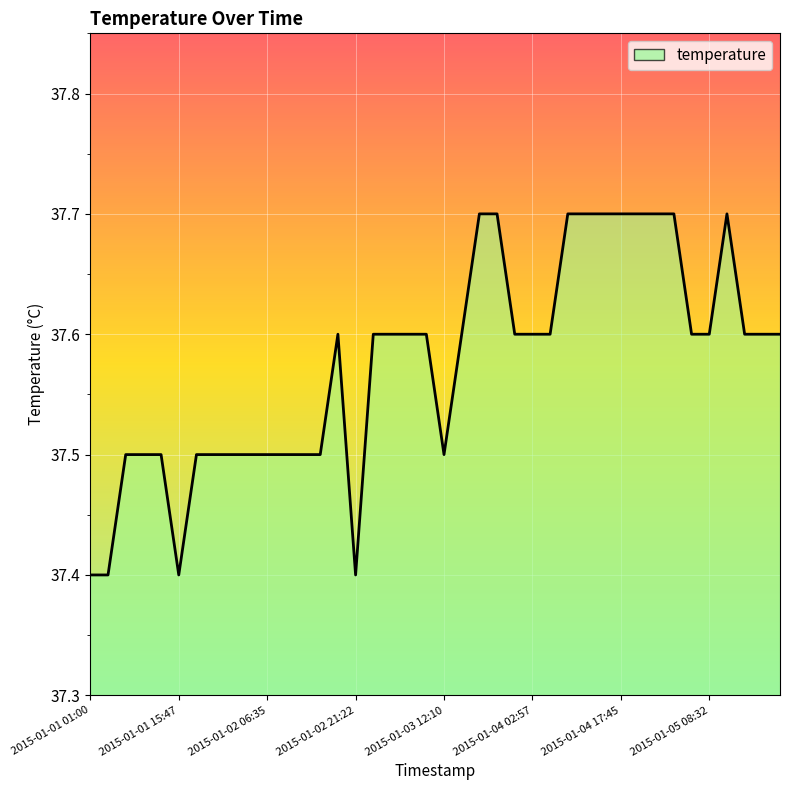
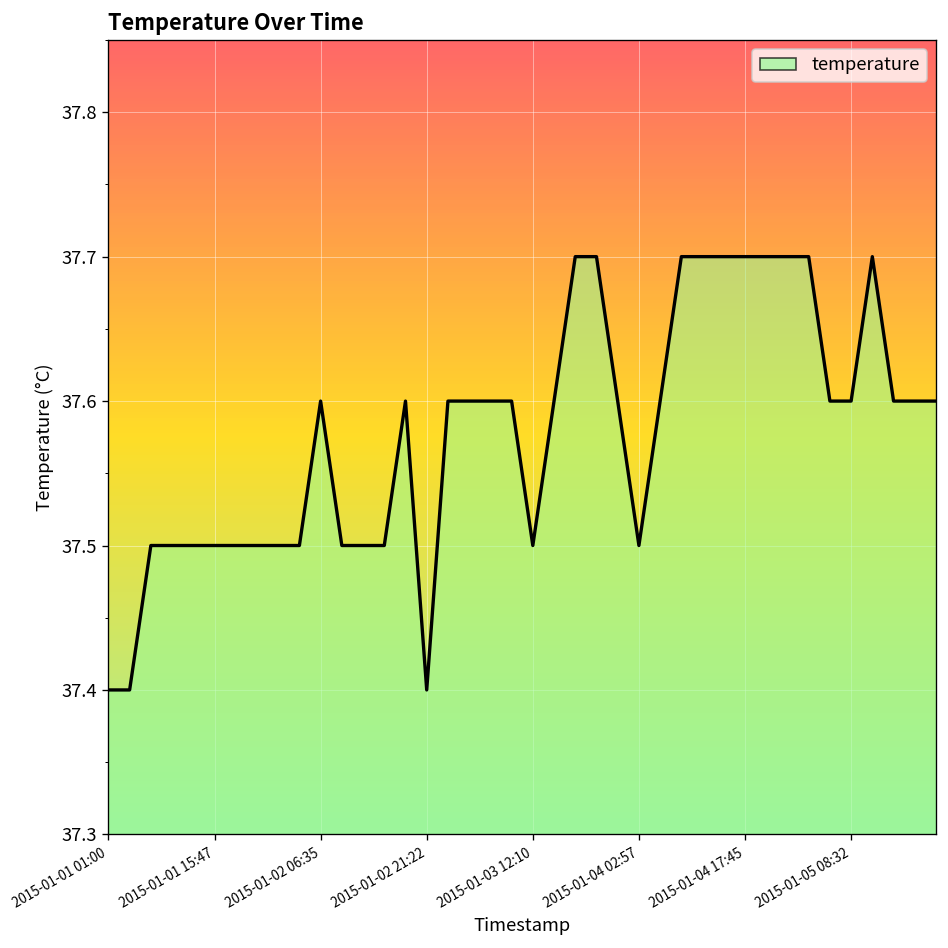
  {
    "2015-01-01 01:00": 37.4,
-   "2015-01-01 15:47": 37.4,
-   "2015-01-02 06:35": 37.5,
+   "2015-01-01 15:47": 37.5,
+   "2015-01-02 06:35": 37.6,
    "2015-01-02 21:22": 37.4,
    "2015-01-03 12:10": 37.5,
-   "2015-01-04 02:57": 37.6,
+   "2015-01-04 02:57": 37.5,
    "2015-01-04 17:45": 37.7,
    "2015-01-05 08:32": 37.6
  }
